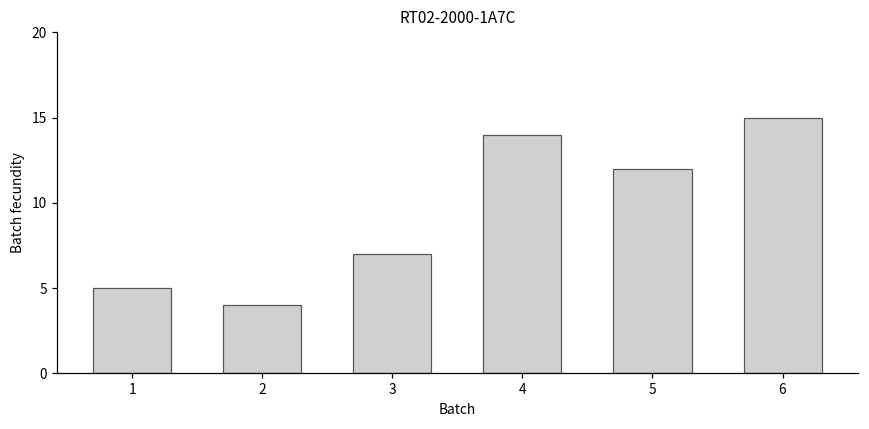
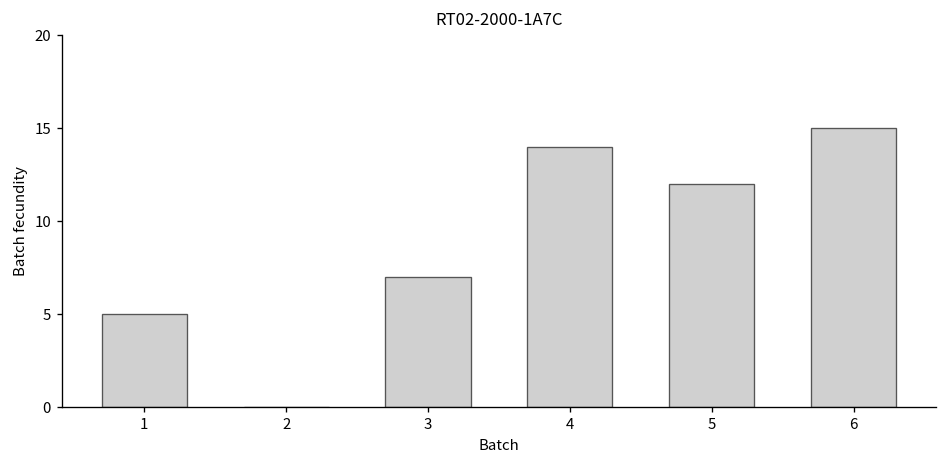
  {
    "1": 5,
-   "2": 4,
+   "2": 0,
    "3": 7,
    "4": 14,
    "5": 12,
    "6": 15
  }
